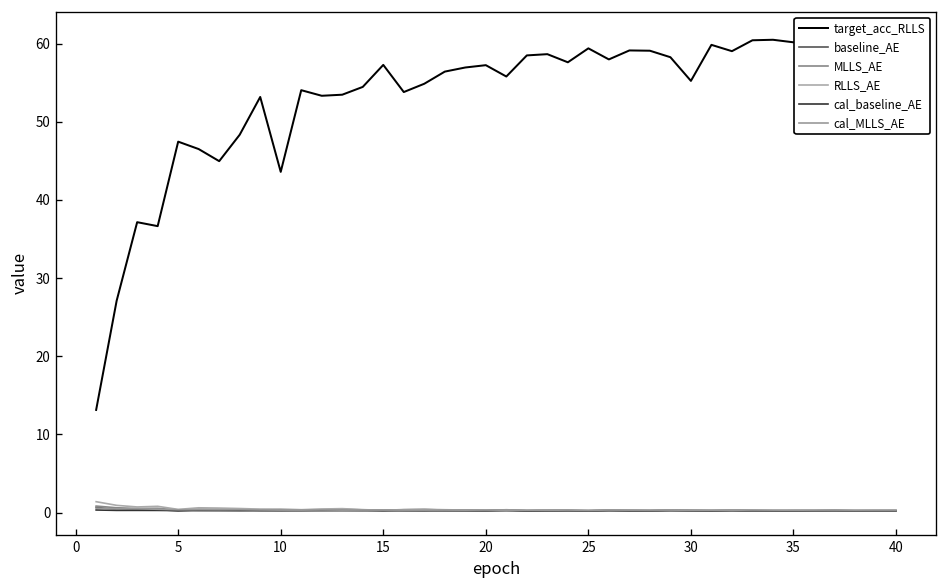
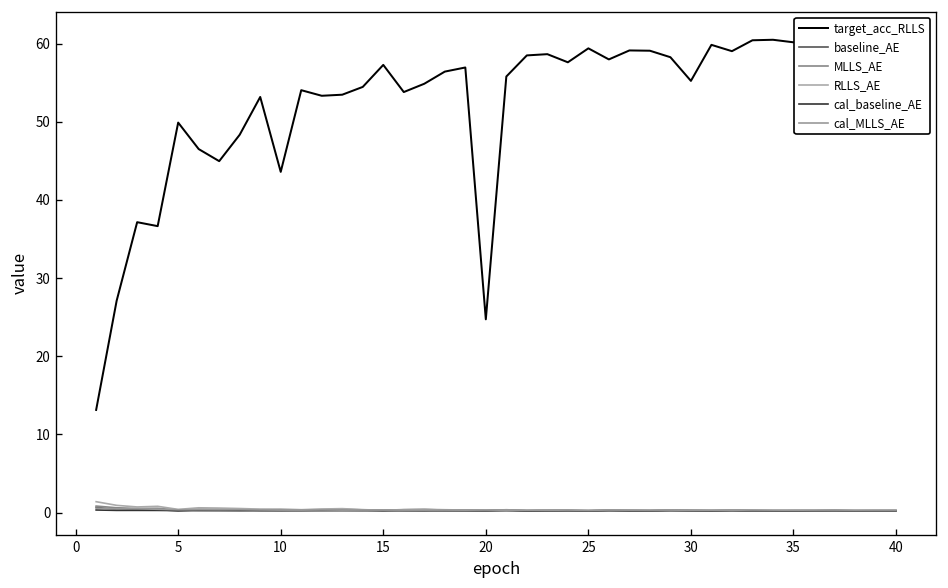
  {
    "target_acc_RLLS": {
-     "5": 47,
+     "5": 50,
      "10": 44,
      "15": 57,
-     "20": 57,
+     "20": 25,
      "25": 59,
      "30": 55,
      "35": 60
    }
  }
